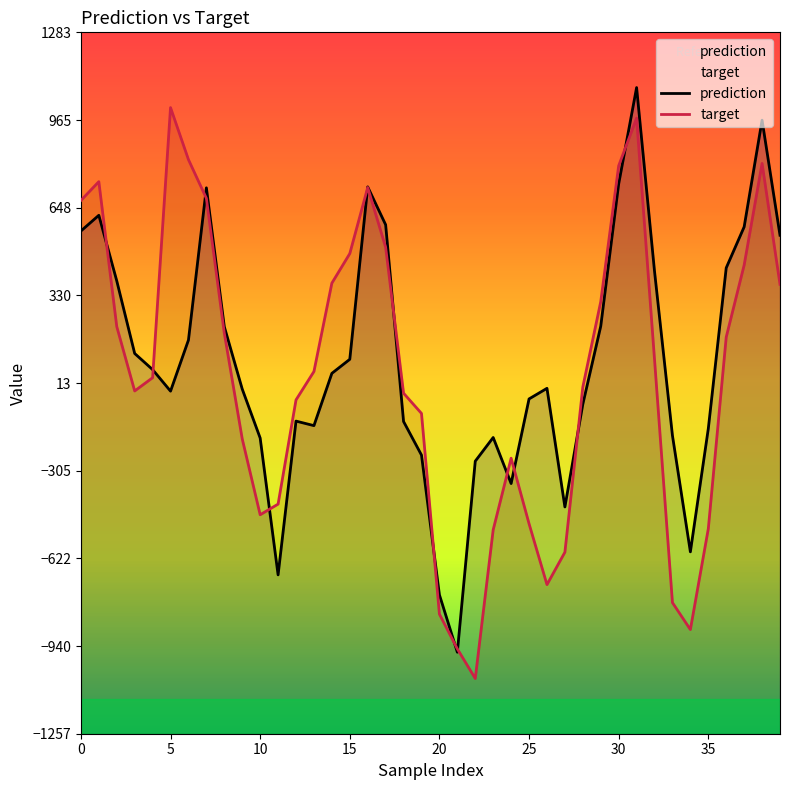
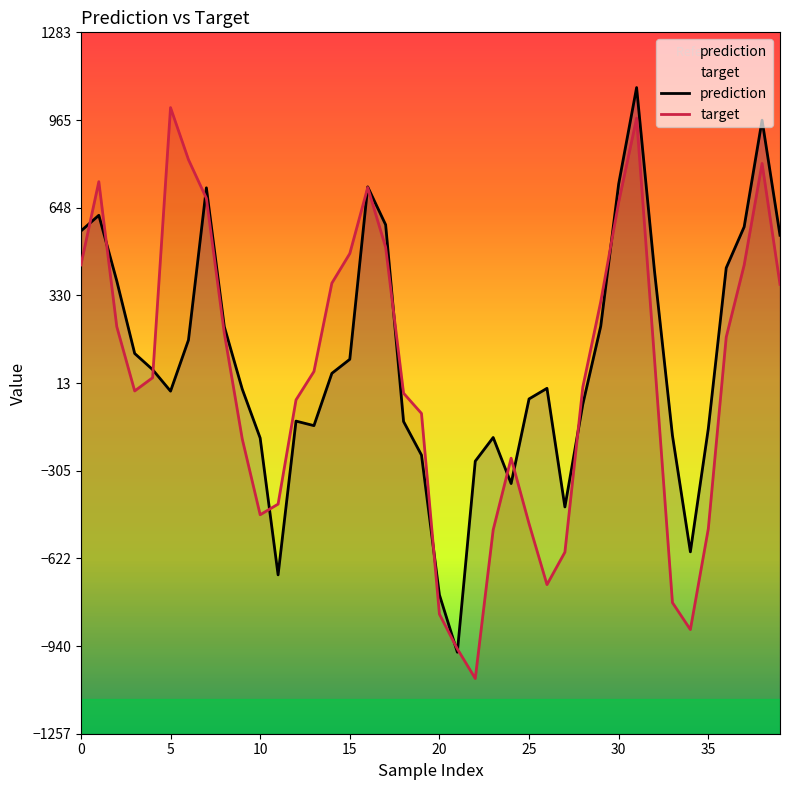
  {
    "target": {
-     "0": 670,
-     "30": 800
+     "0": 440,
+     "30": 670
    }
  }
